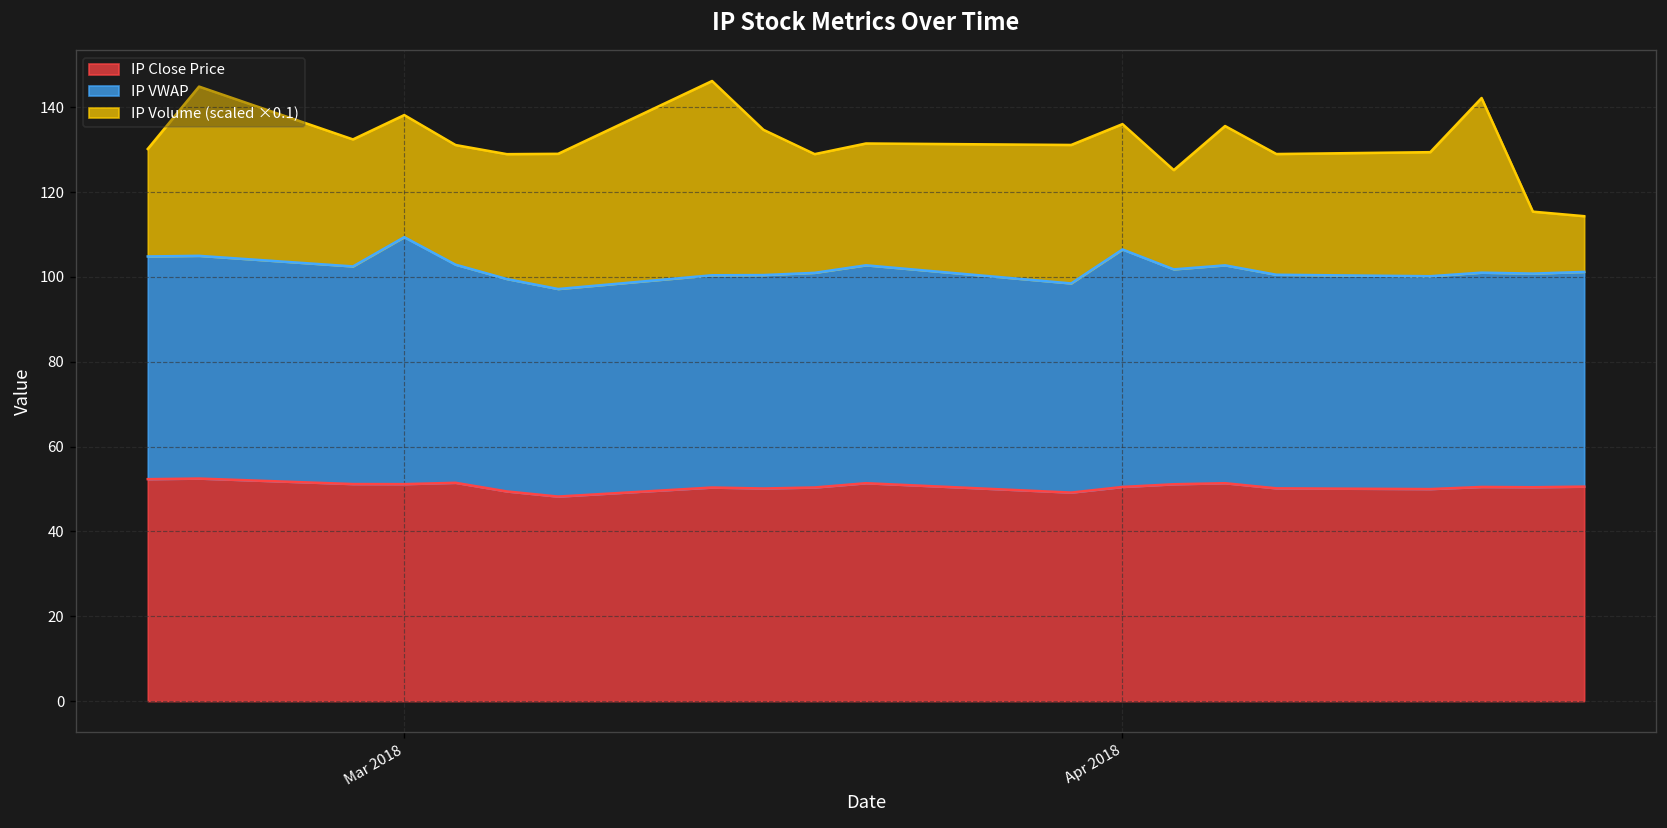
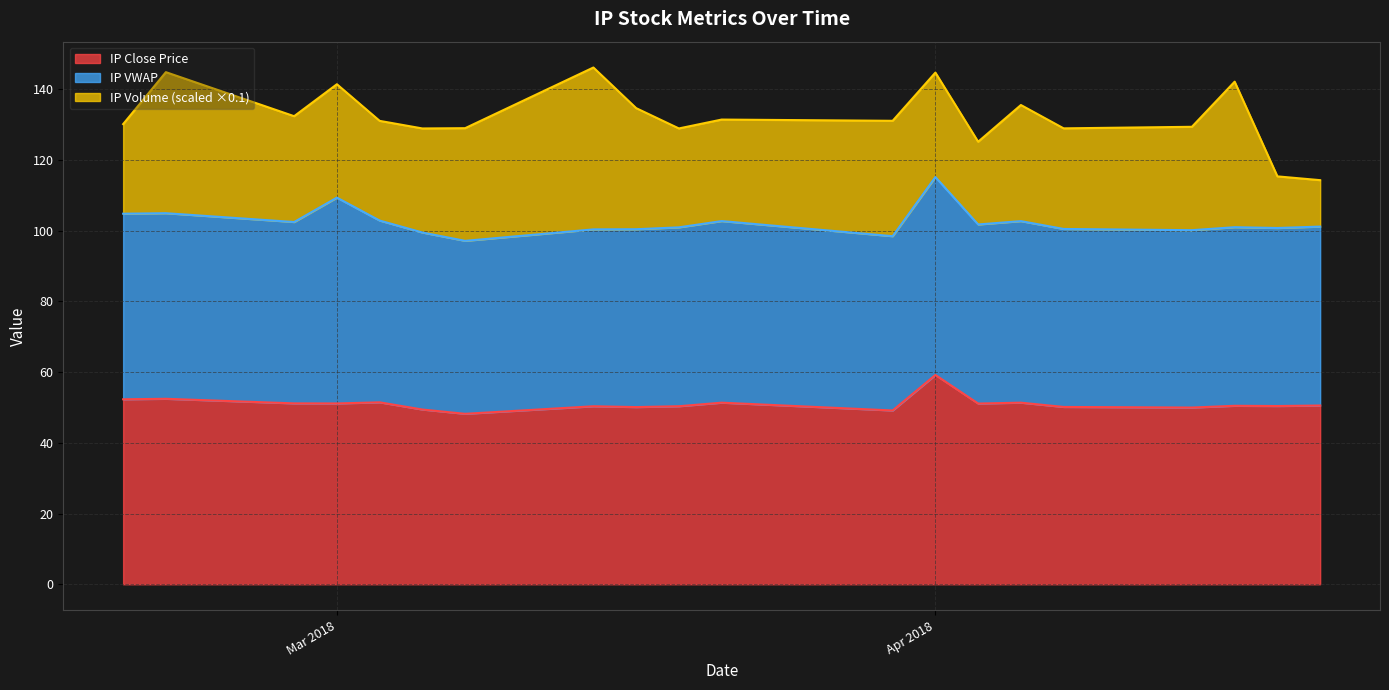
  {
    "IP Close Price": {
      "Mar 2018": 51,
-     "Apr 2018": 50
+     "Apr 2018": 59
    },
    "IP VWAP": {
      "Mar 2018": 58,
      "Apr 2018": 56
    },
    "IP Volume (scaled ×0.1)": {
-     "Mar 2018": 29,
+     "Mar 2018": 32,
      "Apr 2018": 30
    }
  }
